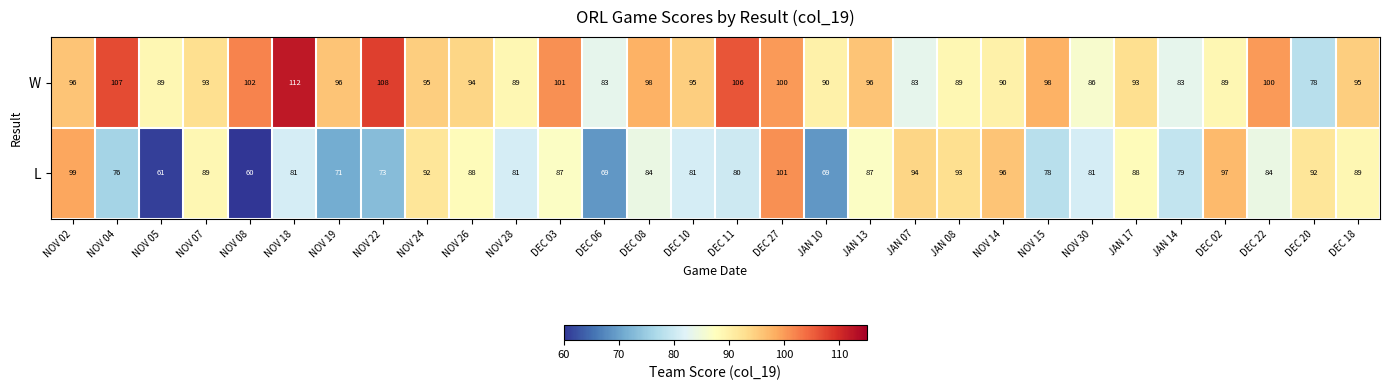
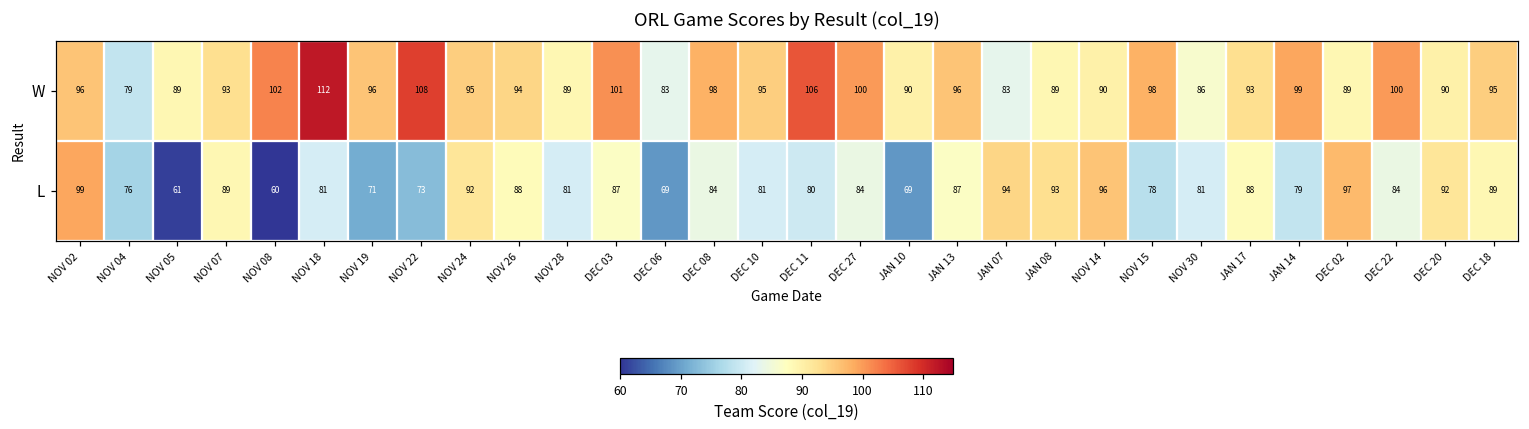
  {
    "W": {
      "NOV 02": 96,
-     "NOV 04": 107,
+     "NOV 04": 79,
      "NOV 05": 89,
      "NOV 07": 93,
      "NOV 08": 102,
      "NOV 18": 112,
      "NOV 19": 96,
      "NOV 22": 108,
      "NOV 24": 95,
      "NOV 26": 94,
      "NOV 28": 89,
      "DEC 03": 101,
      "DEC 06": 83,
      "DEC 08": 98,
      "DEC 10": 95,
      "DEC 11": 106,
      "DEC 27": 100,
      "JAN 10": 90,
      "JAN 13": 96,
      "JAN 07": 83,
      "JAN 08": 89,
      "NOV 14": 90,
      "NOV 15": 98,
      "NOV 30": 86,
      "JAN 17": 93,
-     "JAN 14": 83,
+     "JAN 14": 99,
      "DEC 02": 89,
      "DEC 22": 100,
-     "DEC 20": 78,
+     "DEC 20": 90,
      "DEC 18": 95
    },
    "L": {
      "NOV 02": 99,
      "NOV 04": 76,
      "NOV 05": 61,
      "NOV 07": 89,
      "NOV 08": 60,
      "NOV 18": 81,
      "NOV 19": 71,
      "NOV 22": 73,
      "NOV 24": 92,
      "NOV 26": 88,
      "NOV 28": 81,
      "DEC 03": 87,
      "DEC 06": 69,
      "DEC 08": 84,
      "DEC 10": 81,
      "DEC 11": 80,
-     "DEC 27": 101,
+     "DEC 27": 84,
      "JAN 10": 69,
      "JAN 13": 87,
      "JAN 07": 94,
      "JAN 08": 93,
      "NOV 14": 96,
      "NOV 15": 78,
      "NOV 30": 81,
      "JAN 17": 88,
      "JAN 14": 79,
      "DEC 02": 97,
      "DEC 22": 84,
      "DEC 20": 92,
      "DEC 18": 89
    }
  }
